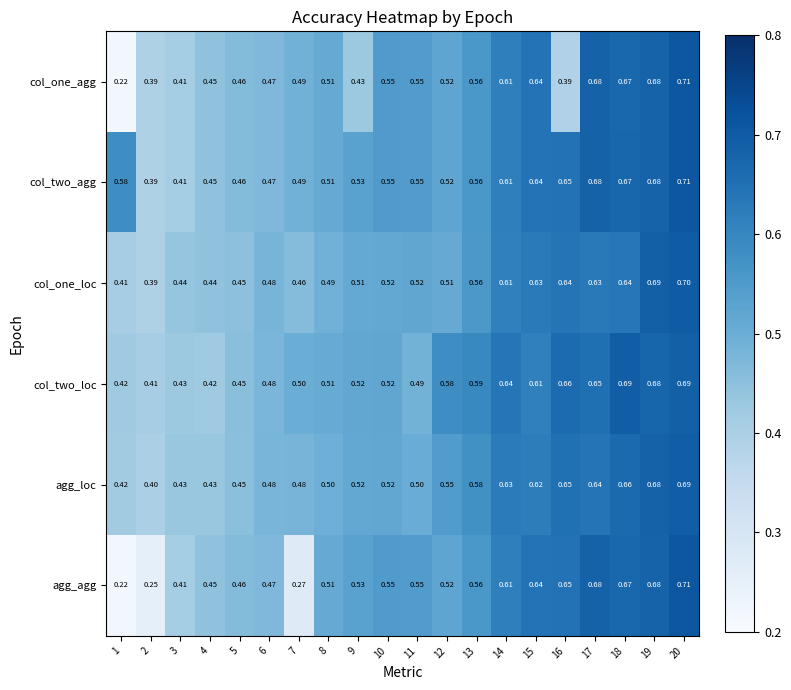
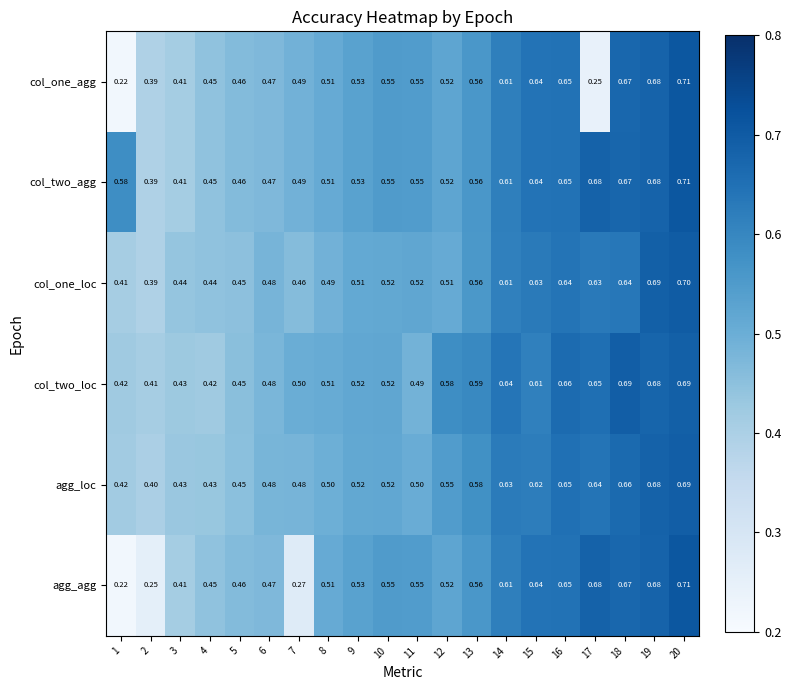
  {
    "col_one_agg": {
      "1": 0.22,
      "2": 0.39,
      "3": 0.41,
      "4": 0.45,
      "5": 0.46,
      "6": 0.47,
      "7": 0.49,
      "8": 0.51,
-     "9": 0.43,
+     "9": 0.53,
      "10": 0.55,
      "11": 0.55,
      "12": 0.52,
      "13": 0.56,
      "14": 0.61,
      "15": 0.64,
-     "16": 0.39,
-     "17": 0.68,
+     "16": 0.65,
+     "17": 0.25,
      "18": 0.67,
      "19": 0.68,
      "20": 0.71
    },
    "col_two_agg": {
      "1": 0.58,
      "2": 0.39,
      "3": 0.41,
      "4": 0.45,
      "5": 0.46,
      "6": 0.47,
      "7": 0.49,
      "8": 0.51,
      "9": 0.53,
      "10": 0.55,
      "11": 0.55,
      "12": 0.52,
      "13": 0.56,
      "14": 0.61,
      "15": 0.64,
      "16": 0.65,
      "17": 0.68,
      "18": 0.67,
      "19": 0.68,
      "20": 0.71
    },
    "col_one_loc": {
      "1": 0.41,
      "2": 0.39,
      "3": 0.44,
      "4": 0.44,
      "5": 0.45,
      "6": 0.48,
      "7": 0.46,
      "8": 0.49,
      "9": 0.51,
      "10": 0.52,
      "11": 0.52,
      "12": 0.51,
      "13": 0.56,
      "14": 0.61,
      "15": 0.63,
      "16": 0.64,
      "17": 0.63,
      "18": 0.64,
      "19": 0.69,
      "20": 0.70
    },
    "col_two_loc": {
      "1": 0.42,
      "2": 0.41,
      "3": 0.43,
      "4": 0.42,
      "5": 0.45,
      "6": 0.48,
      "7": 0.50,
      "8": 0.51,
      "9": 0.52,
      "10": 0.52,
      "11": 0.49,
      "12": 0.58,
      "13": 0.59,
      "14": 0.64,
      "15": 0.61,
      "16": 0.66,
      "17": 0.65,
      "18": 0.69,
      "19": 0.68,
      "20": 0.69
    },
    "agg_loc": {
      "1": 0.42,
      "2": 0.40,
      "3": 0.43,
      "4": 0.43,
      "5": 0.45,
      "6": 0.48,
      "7": 0.48,
      "8": 0.50,
      "9": 0.52,
      "10": 0.52,
      "11": 0.50,
      "12": 0.55,
      "13": 0.58,
      "14": 0.63,
      "15": 0.62,
      "16": 0.65,
      "17": 0.64,
      "18": 0.66,
      "19": 0.68,
      "20": 0.69
    },
    "agg_agg": {
      "1": 0.22,
      "2": 0.25,
      "3": 0.41,
      "4": 0.45,
      "5": 0.46,
      "6": 0.47,
      "7": 0.27,
      "8": 0.51,
      "9": 0.53,
      "10": 0.55,
      "11": 0.55,
      "12": 0.52,
      "13": 0.56,
      "14": 0.61,
      "15": 0.64,
      "16": 0.65,
      "17": 0.68,
      "18": 0.67,
      "19": 0.68,
      "20": 0.71
    }
  }
